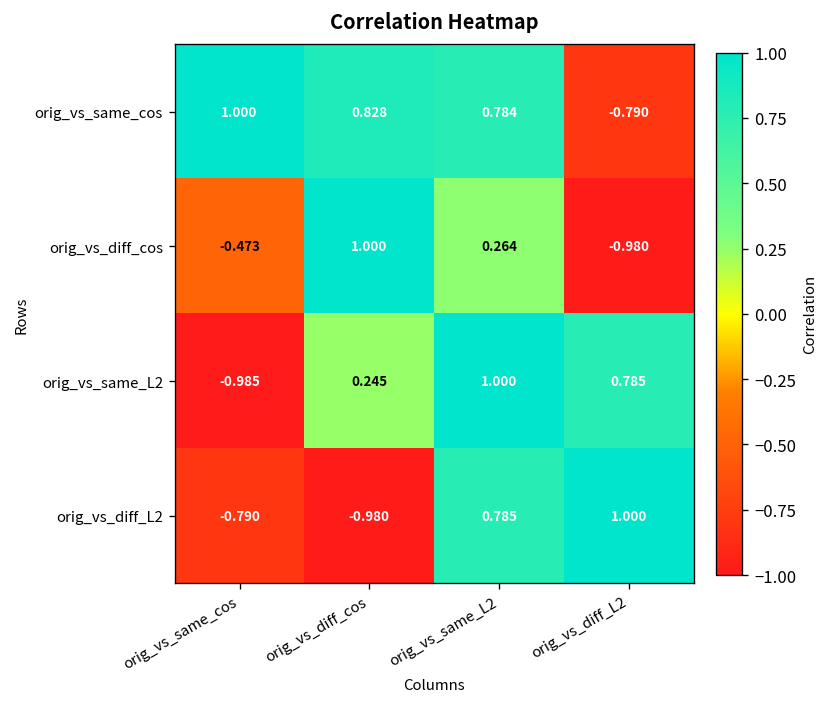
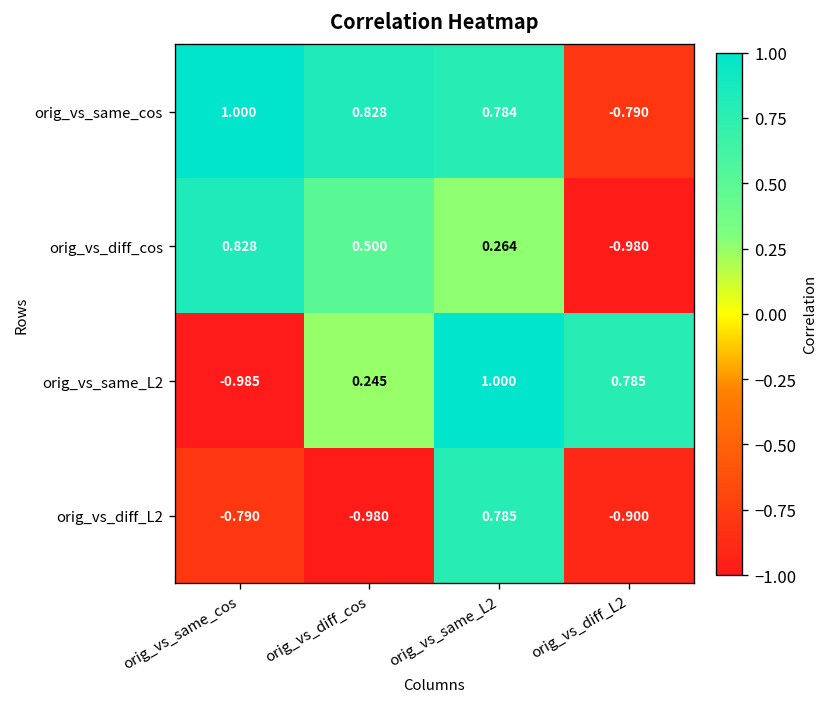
  {
    "orig_vs_same_cos": {
      "orig_vs_same_cos": 1.000,
      "orig_vs_diff_cos": 0.828,
      "orig_vs_same_L2": 0.784,
      "orig_vs_diff_L2": -0.790
    },
    "orig_vs_diff_cos": {
-     "orig_vs_same_cos": -0.473,
-     "orig_vs_diff_cos": 1.000,
+     "orig_vs_same_cos": 0.828,
+     "orig_vs_diff_cos": 0.500,
      "orig_vs_same_L2": 0.264,
      "orig_vs_diff_L2": -0.980
    },
    "orig_vs_same_L2": {
      "orig_vs_same_cos": -0.985,
      "orig_vs_diff_cos": 0.245,
      "orig_vs_same_L2": 1.000,
      "orig_vs_diff_L2": 0.785
    },
    "orig_vs_diff_L2": {
      "orig_vs_same_cos": -0.790,
      "orig_vs_diff_cos": -0.980,
      "orig_vs_same_L2": 0.785,
-     "orig_vs_diff_L2": 1.000
+     "orig_vs_diff_L2": -0.900
    }
  }
